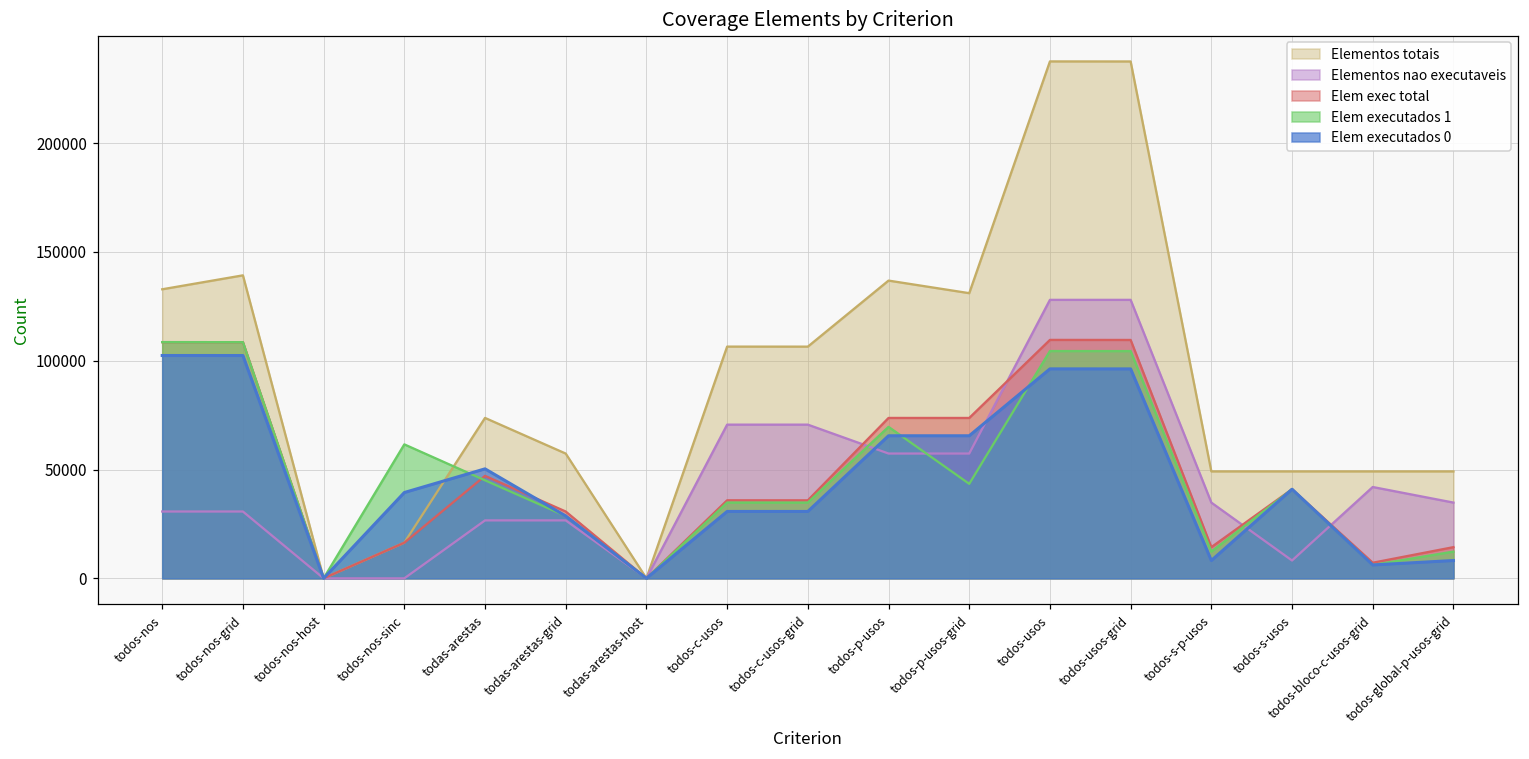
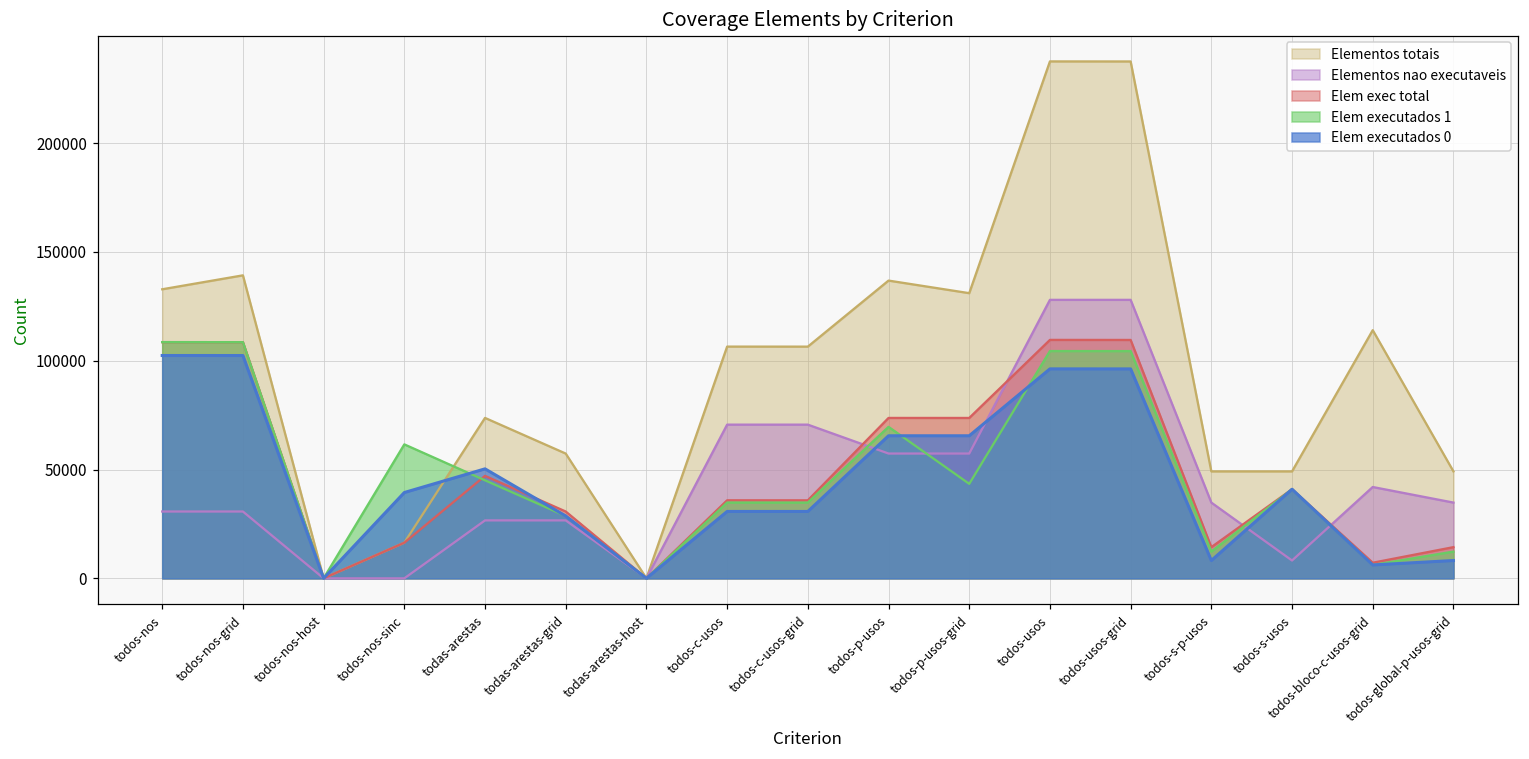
  {
    "Elementos totais": {
      "todos-nos": 133000,
      "todos-nos-grid": 139000,
      "todas-arestas": 74000,
      "todas-arestas-grid": 57000,
      "todos-c-usos": 107000,
      "todos-c-usos-grid": 106000,
      "todos-p-usos": 137000,
      "todos-p-usos-grid": 131000,
      "todos-usos": 238000,
      "todos-usos-grid": 238000,
      "todos-s-p-usos": 49000,
      "todos-s-usos": 49000,
-     "todos-bloco-c-usos-grid": 49000,
+     "todos-bloco-c-usos-grid": 114000,
      "todos-global-p-usos-grid": 49000
    },
    "Elementos nao executaveis": {
      "todos-nos": 31000,
      "todos-nos-grid": 31000,
      "todos-nos-sinc": 0,
      "todas-arestas": 27000,
      "todas-arestas-grid": 27000,
      "todos-c-usos": 71000,
      "todos-c-usos-grid": 71000,
      "todos-p-usos": 57000,
      "todos-p-usos-grid": 57000,
      "todos-usos": 128000,
      "todos-usos-grid": 128000,
      "todos-s-p-usos": 35000,
      "todos-s-usos": 8000,
      "todos-bloco-c-usos-grid": 42000,
      "todos-global-p-usos-grid": 35000
    },
    "Elem exec total": {
      "todas-arestas": 47000,
      "todas-arestas-grid": 31000,
      "todos-p-usos": 74000,
      "todos-p-usos-grid": 74000,
      "todos-usos": 110000,
      "todos-usos-grid": 110000,
      "todos-s-p-usos": 14000,
      "todos-global-p-usos-grid": 14000
    },
    "Elem executados 1": {
      "todos-nos-sinc": 62000,
      "todas-arestas": 45000,
      "todos-p-usos": 70000,
      "todos-p-usos-grid": 43000,
      "todos-usos": 104000,
      "todos-usos-grid": 104000,
      "todos-s-p-usos": 12000,
      "todos-global-p-usos-grid": 12000
    },
    "Elem executados 0": {
      "todos-nos": 102000,
      "todos-nos-grid": 102000,
      "todos-nos-sinc": 39000,
      "todas-arestas": 50000,
      "todos-c-usos": 31000,
      "todos-c-usos-grid": 31000,
      "todos-p-usos": 66000,
      "todos-p-usos-grid": 66000,
      "todos-usos": 96000,
      "todos-usos-grid": 96000,
      "todos-s-p-usos": 8000,
      "todos-global-p-usos-grid": 8000
    }
  }
